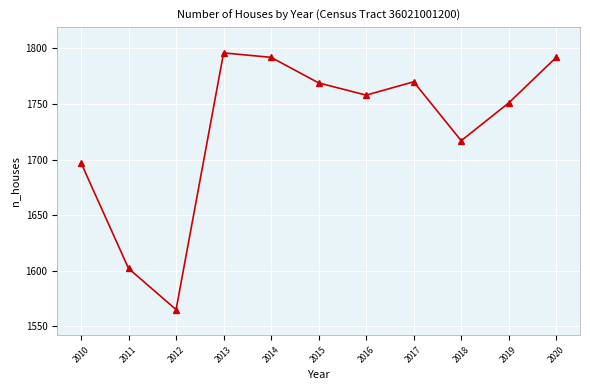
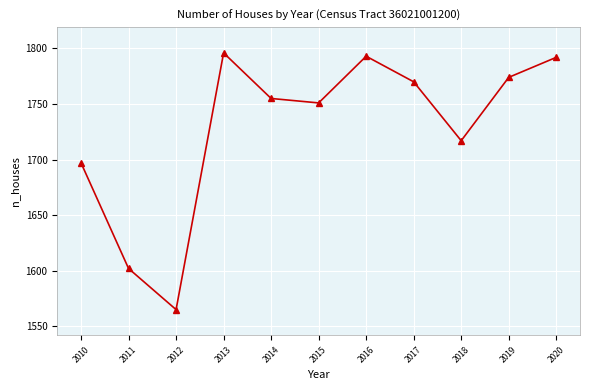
  {
    "2010": 1697,
    "2011": 1602,
    "2012": 1565,
    "2013": 1796,
-   "2014": 1792,
-   "2015": 1769,
-   "2016": 1758,
+   "2014": 1755,
+   "2015": 1751,
+   "2016": 1793,
    "2017": 1770,
    "2018": 1717,
-   "2019": 1751,
+   "2019": 1774,
    "2020": 1792
  }
